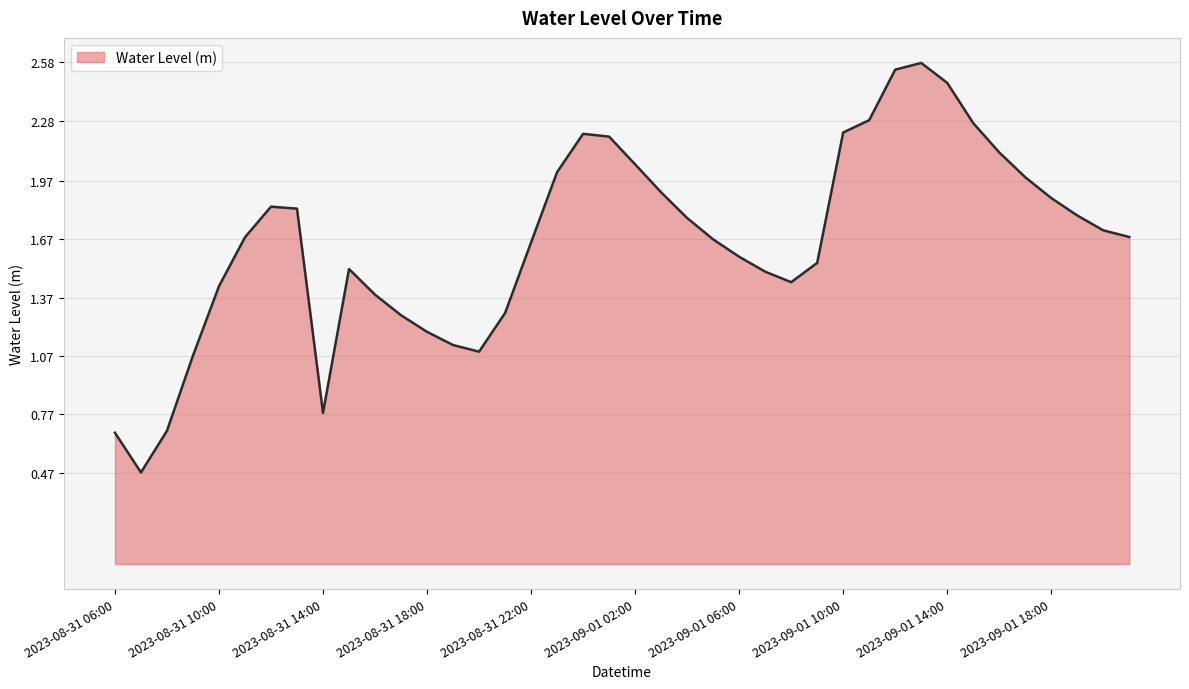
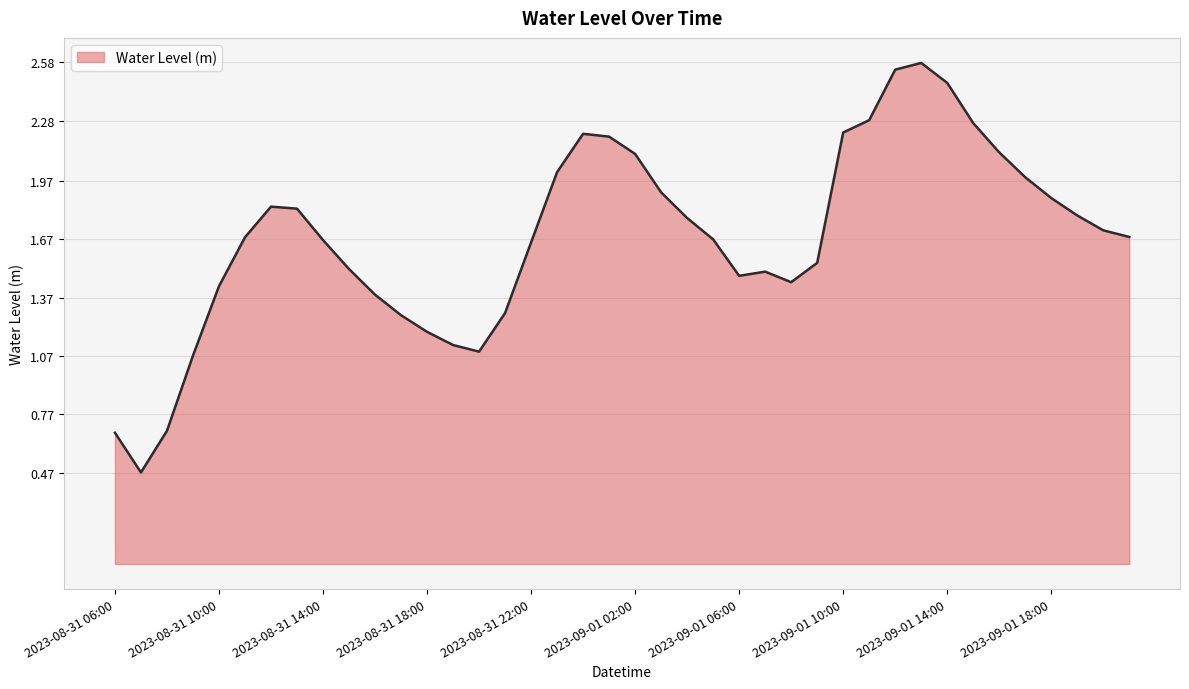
  {
    "2023-08-31 06:00": 0.67,
    "2023-08-31 10:00": 1.43,
-   "2023-08-31 14:00": 0.78,
+   "2023-08-31 14:00": 1.67,
    "2023-08-31 18:00": 1.19,
    "2023-08-31 22:00": 1.65,
-   "2023-09-01 02:00": 2.05,
-   "2023-09-01 06:00": 1.58,
+   "2023-09-01 02:00": 2.11,
+   "2023-09-01 06:00": 1.48,
    "2023-09-01 10:00": 2.22,
    "2023-09-01 14:00": 2.47,
    "2023-09-01 18:00": 1.88
  }
